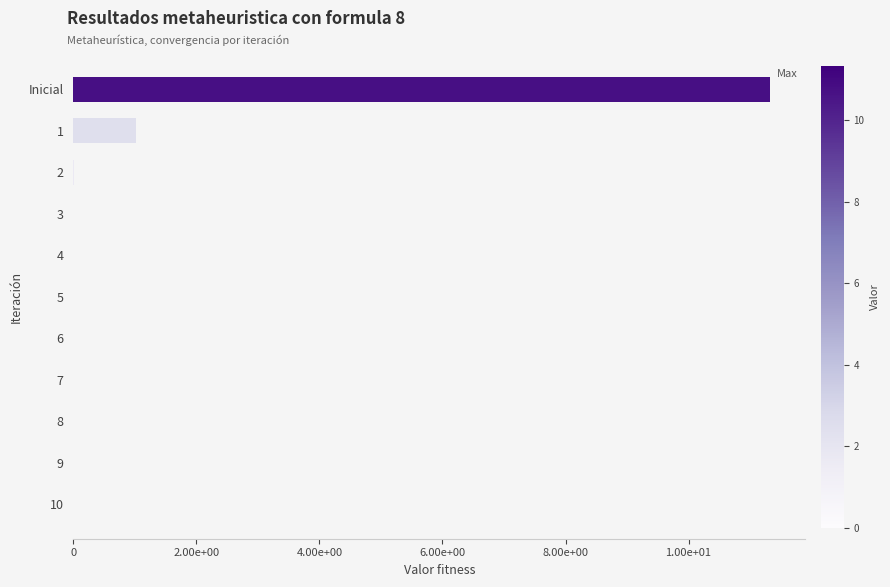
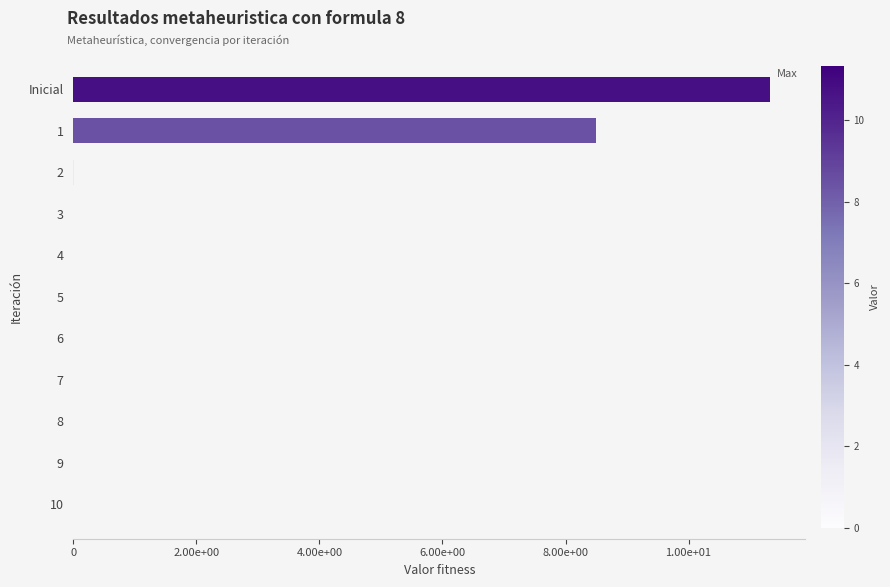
  {
    "Inicial": 11.3,
-   "1": 1.0,
+   "1": 8.5,
    "7": 0.0,
    "8": 0.0,
    "9": 0.0,
    "10": 0.0
  }
